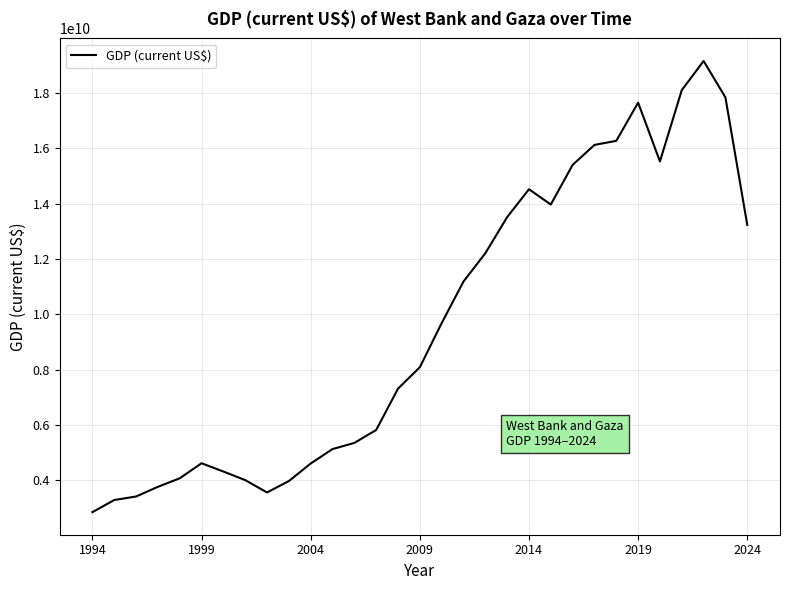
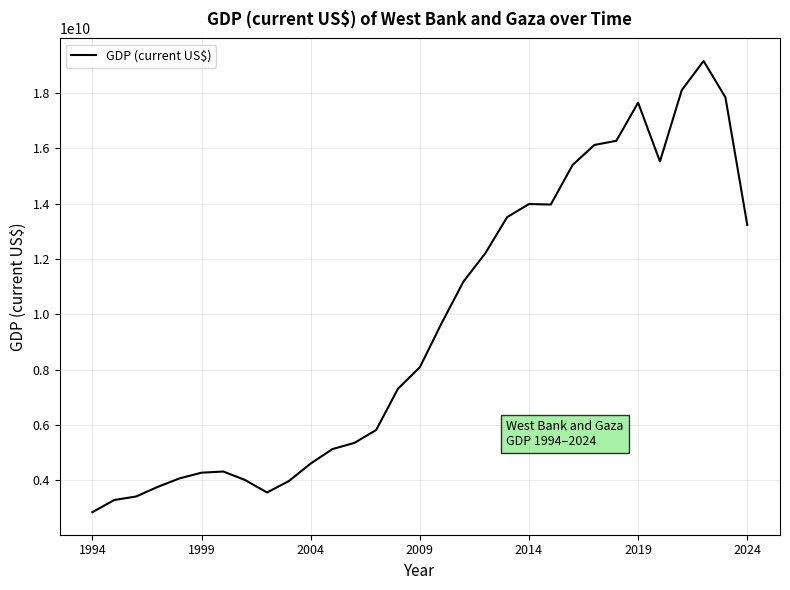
  {
    "1994": 2800000000,
-   "1999": 4600000000,
+   "1999": 4300000000,
    "2004": 4600000000,
    "2009": 8100000000,
-   "2014": 14500000000,
+   "2014": 14000000000,
    "2019": 17700000000,
    "2024": 13200000000
  }
